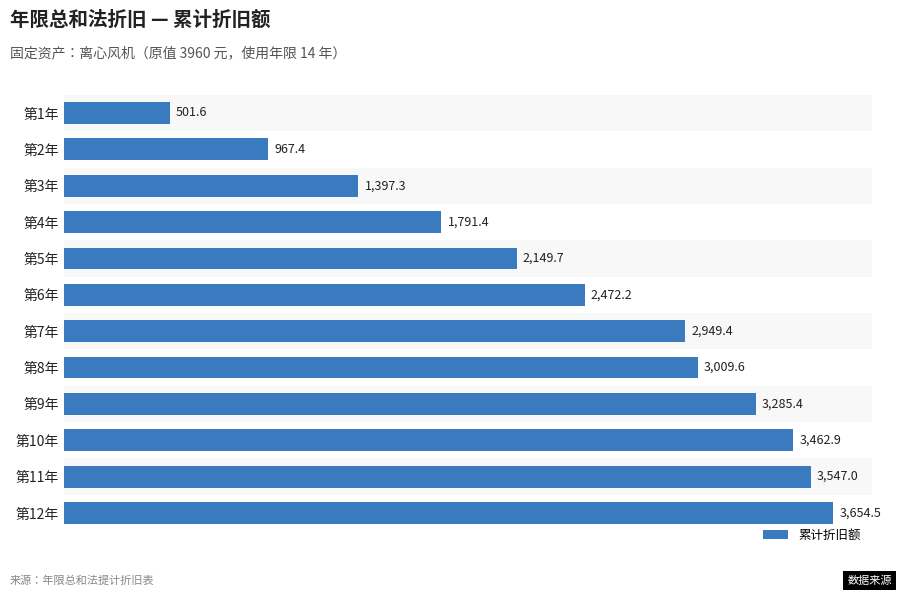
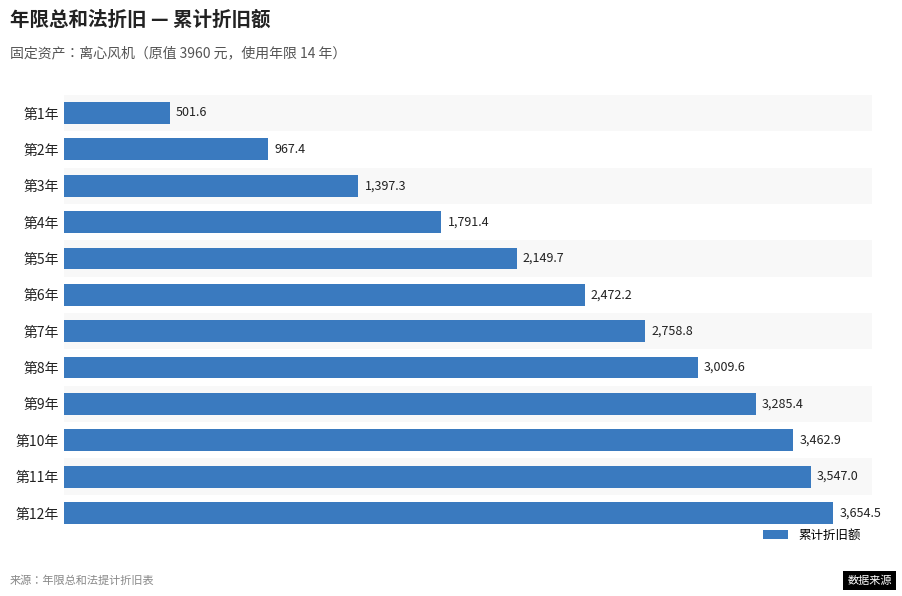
  {
    "第1年": "501.6",
    "第2年": "967.4",
    "第3年": "1,397.3",
    "第4年": "1,791.4",
    "第5年": "2,149.7",
    "第6年": "2,472.2",
-   "第7年": "2,949.4",
+   "第7年": "2,758.8",
    "第8年": "3,009.6",
    "第9年": "3,285.4",
    "第10年": "3,462.9",
    "第11年": "3,547.0",
    "第12年": "3,654.5"
  }
